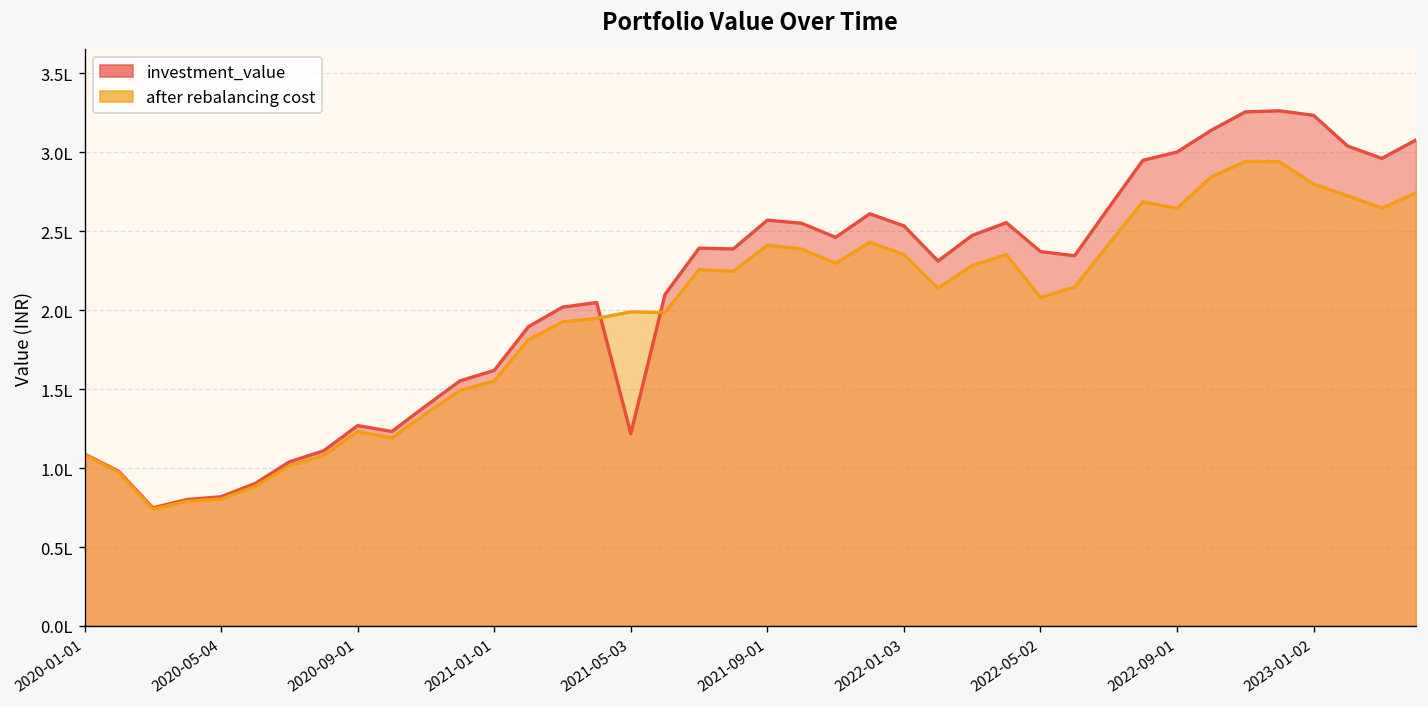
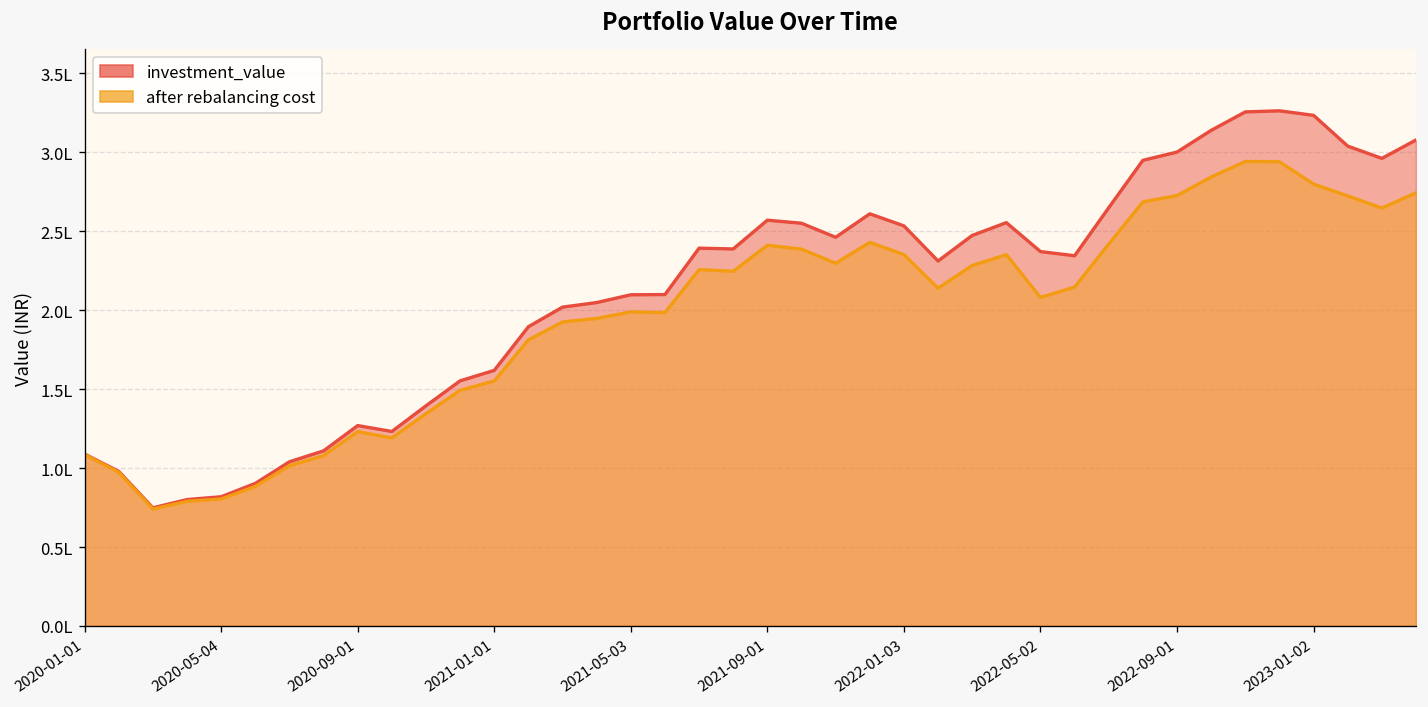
  {
    "investment_value": {
      "2020-09-01": "1.27L",
      "2021-01-01": "1.62L",
-     "2021-05-03": "1.22L",
+     "2021-05-03": "2.10L",
      "2021-09-01": "2.57L",
      "2022-01-03": "2.53L",
      "2022-05-02": "2.37L",
      "2022-09-01": "3.00L",
      "2023-01-02": "3.23L"
    },
    "after rebalancing cost": {
      "2020-09-01": "1.23L",
      "2021-01-01": "1.55L",
      "2021-05-03": "1.99L",
      "2021-09-01": "2.41L",
      "2022-01-03": "2.35L",
      "2022-05-02": "2.08L",
-     "2022-09-01": "2.64L",
+     "2022-09-01": "2.73L",
      "2023-01-02": "2.80L"
    }
  }
